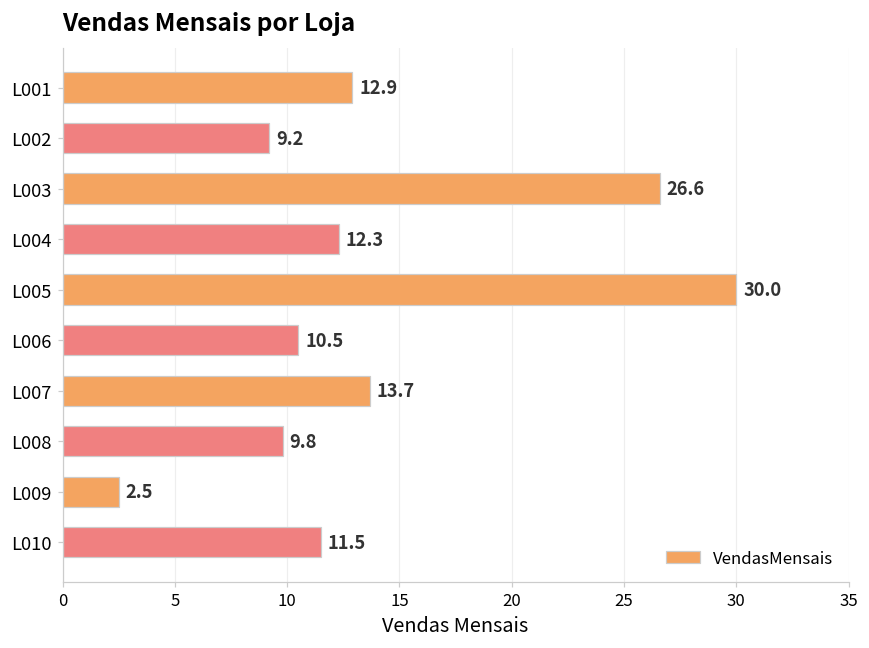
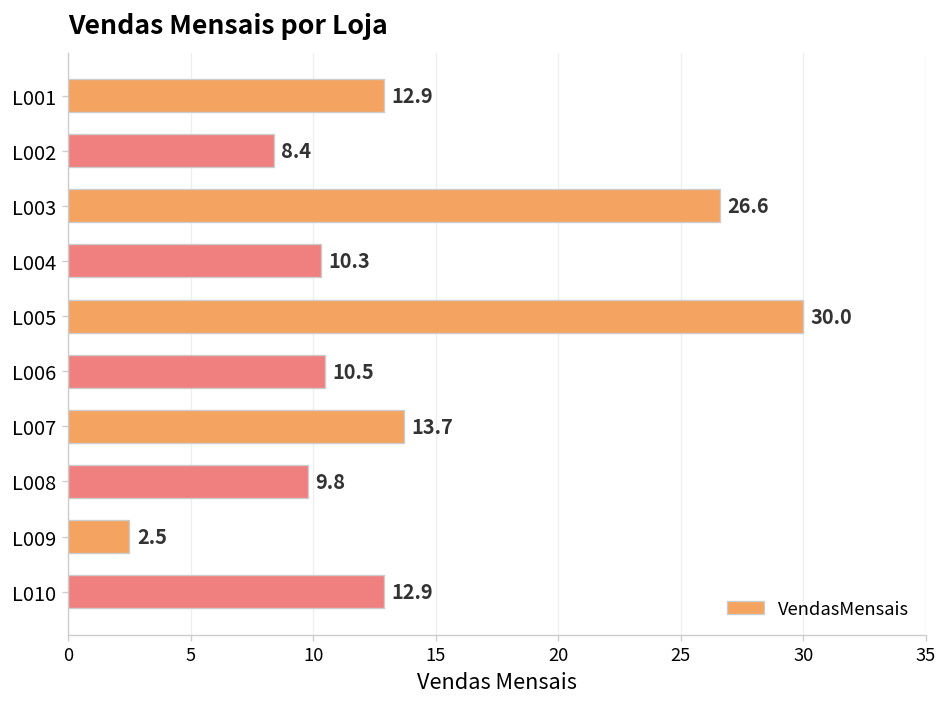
  {
    "L001": 12.9,
-   "L002": 9.2,
+   "L002": 8.4,
    "L003": 26.6,
-   "L004": 12.3,
+   "L004": 10.3,
    "L005": 30.0,
    "L006": 10.5,
    "L007": 13.7,
    "L008": 9.8,
    "L009": 2.5,
-   "L010": 11.5
+   "L010": 12.9
  }
